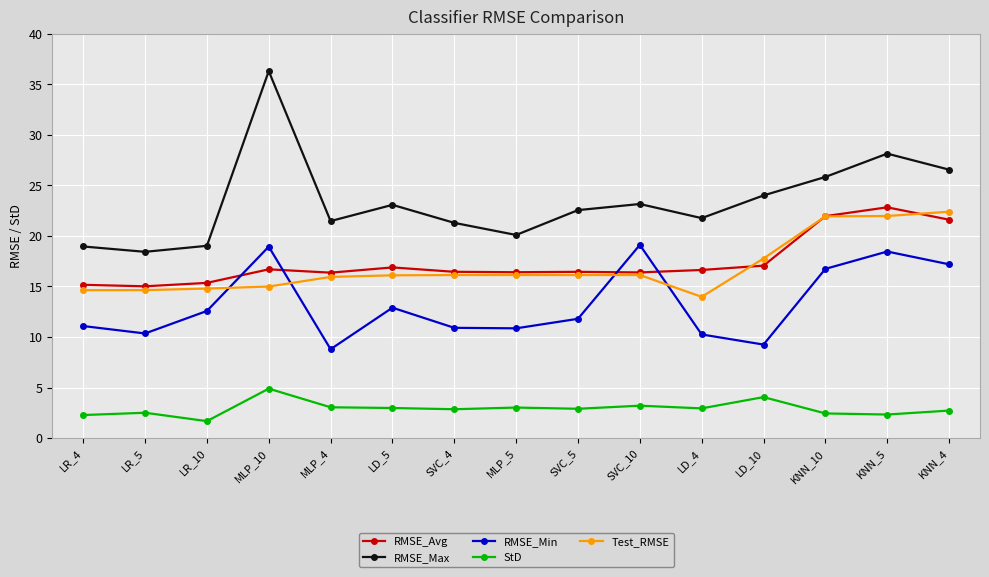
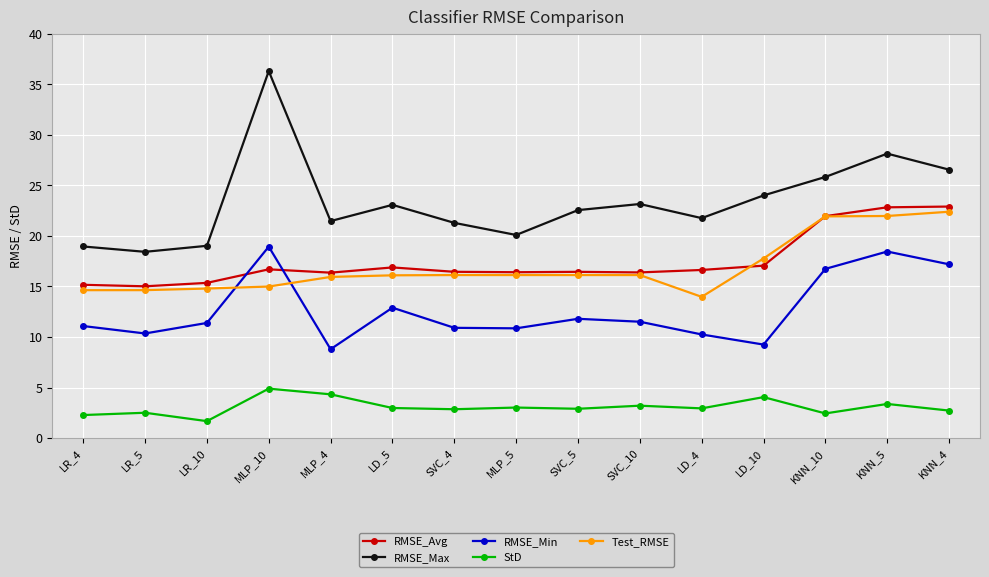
  {
    "RMSE_Avg": {
      "LR_4": 15.2,
      "LR_5": 15.0,
      "LR_10": 15.4,
      "MLP_10": 16.7,
      "MLP_4": 16.4,
      "LD_5": 16.9,
      "SVC_4": 16.5,
      "MLP_5": 16.4,
      "SVC_5": 16.4,
      "SVC_10": 16.4,
      "LD_4": 16.6,
      "LD_10": 17.1,
      "KNN_5": 22.8,
-     "KNN_4": 21.6
+     "KNN_4": 22.9
    },
    "RMSE_Max": {
      "LR_4": 19.0,
      "LR_5": 18.4,
      "LR_10": 19.0,
      "MLP_10": 36.3,
      "MLP_4": 21.5,
      "LD_5": 23.1,
      "SVC_4": 21.3,
      "MLP_5": 20.1,
      "SVC_5": 22.6,
      "SVC_10": 23.2,
      "LD_4": 21.8,
      "LD_10": 24.0,
      "KNN_10": 25.8,
      "KNN_5": 28.1,
      "KNN_4": 26.6
    },
    "RMSE_Min": {
      "LR_4": 11.1,
      "LR_5": 10.3,
-     "LR_10": 12.6,
+     "LR_10": 11.4,
      "MLP_10": 18.9,
      "MLP_4": 8.8,
      "LD_5": 12.9,
      "SVC_4": 10.9,
      "MLP_5": 10.9,
      "SVC_5": 11.8,
-     "SVC_10": 19.1,
+     "SVC_10": 11.5,
      "LD_4": 10.3,
      "LD_10": 9.3,
      "KNN_10": 16.7,
      "KNN_5": 18.5,
      "KNN_4": 17.2
    },
    "StD": {
      "LR_4": 2.3,
      "LR_5": 2.5,
      "LR_10": 1.7,
      "MLP_10": 4.9,
-     "MLP_4": 3.0,
+     "MLP_4": 4.3,
      "LD_5": 3.0,
      "SVC_4": 2.9,
      "MLP_5": 3.0,
      "SVC_5": 2.9,
      "SVC_10": 3.2,
      "LD_4": 2.9,
      "LD_10": 4.1,
      "KNN_10": 2.4,
-     "KNN_5": 2.3,
+     "KNN_5": 3.4,
      "KNN_4": 2.7
    },
    "Test_RMSE": {
      "LR_4": 14.6,
      "LR_5": 14.6,
      "LR_10": 14.8,
      "MLP_10": 15.0,
      "MLP_4": 15.9,
      "LD_5": 16.1,
      "SVC_4": 16.1,
      "MLP_5": 16.1,
      "SVC_5": 16.1,
      "SVC_10": 16.1,
      "LD_4": 14.0,
      "LD_10": 17.8,
      "KNN_5": 22.0,
      "KNN_4": 22.4
    }
  }
